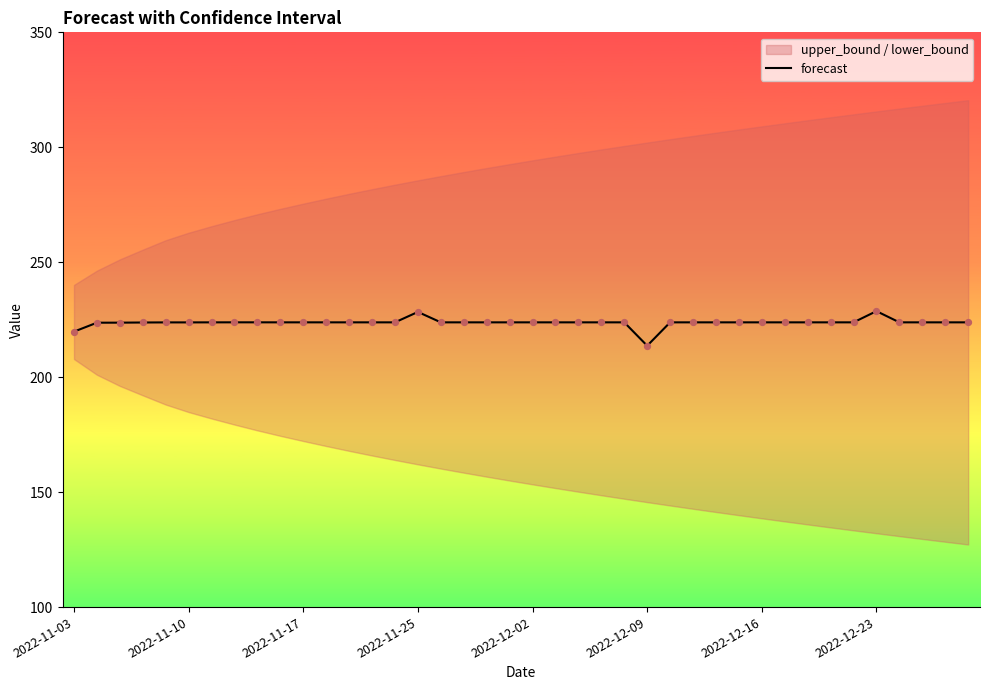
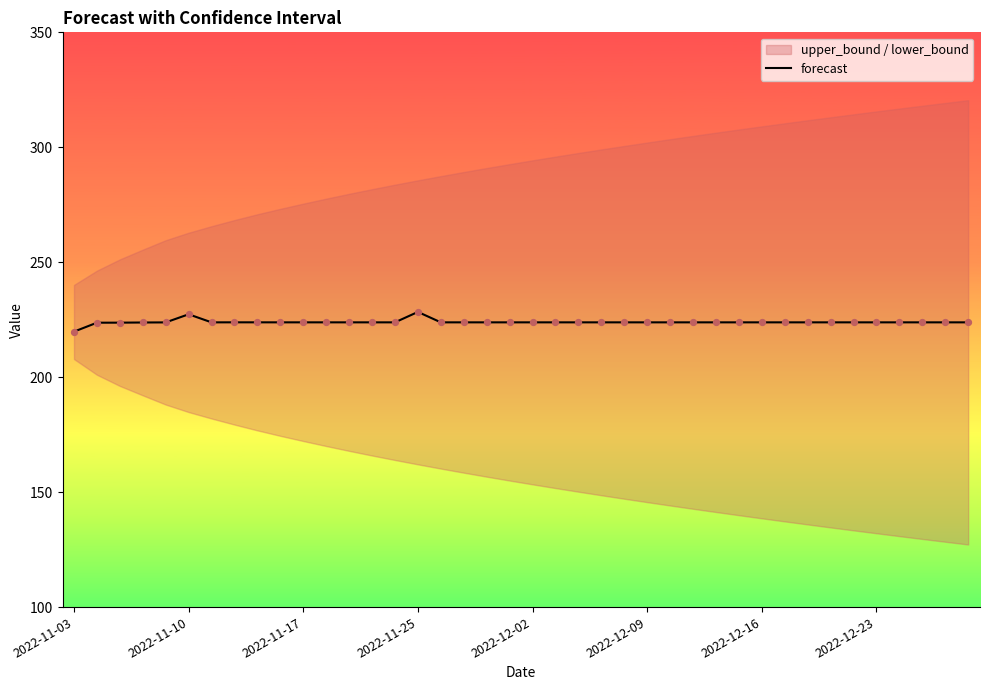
  {
    "forecast": {
      "2022-11-03": 220,
-     "2022-11-10": 224,
+     "2022-11-10": 227,
      "2022-11-17": 224,
      "2022-11-25": 228,
      "2022-12-02": 224,
-     "2022-12-09": 214,
+     "2022-12-09": 224,
      "2022-12-16": 224,
-     "2022-12-23": 229
+     "2022-12-23": 224
    }
  }
